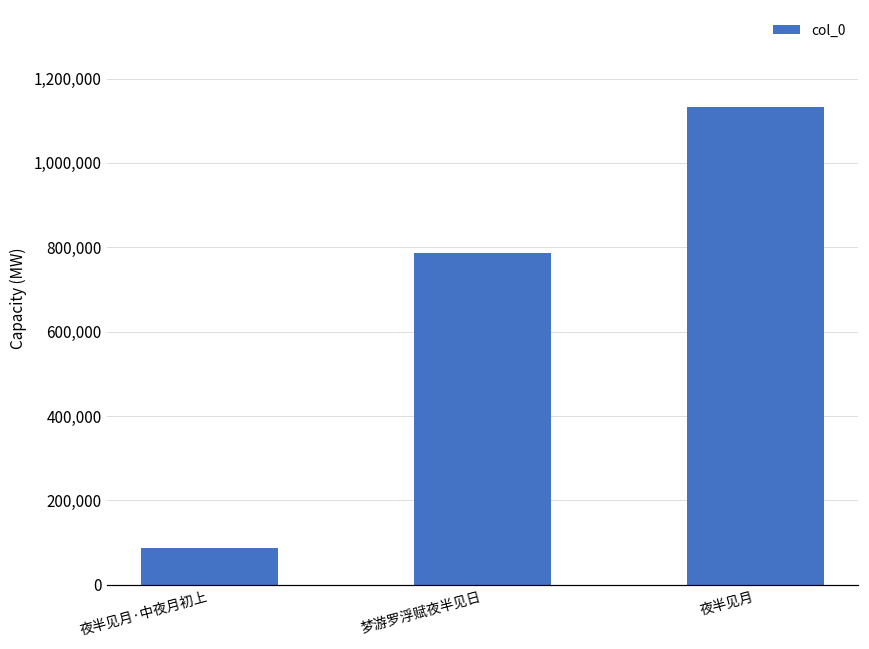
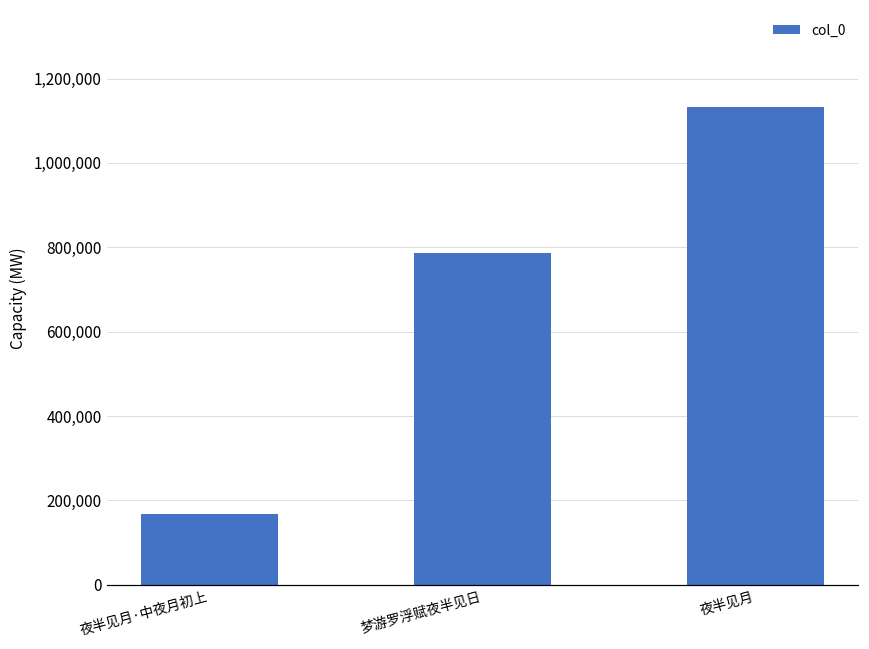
  {
-   "夜半见月·中夜月初上": "90,000",
+   "夜半见月·中夜月初上": "170,000",
    "梦游罗浮赋夜半见日": "790,000",
    "夜半见月": "1,130,000"
  }
